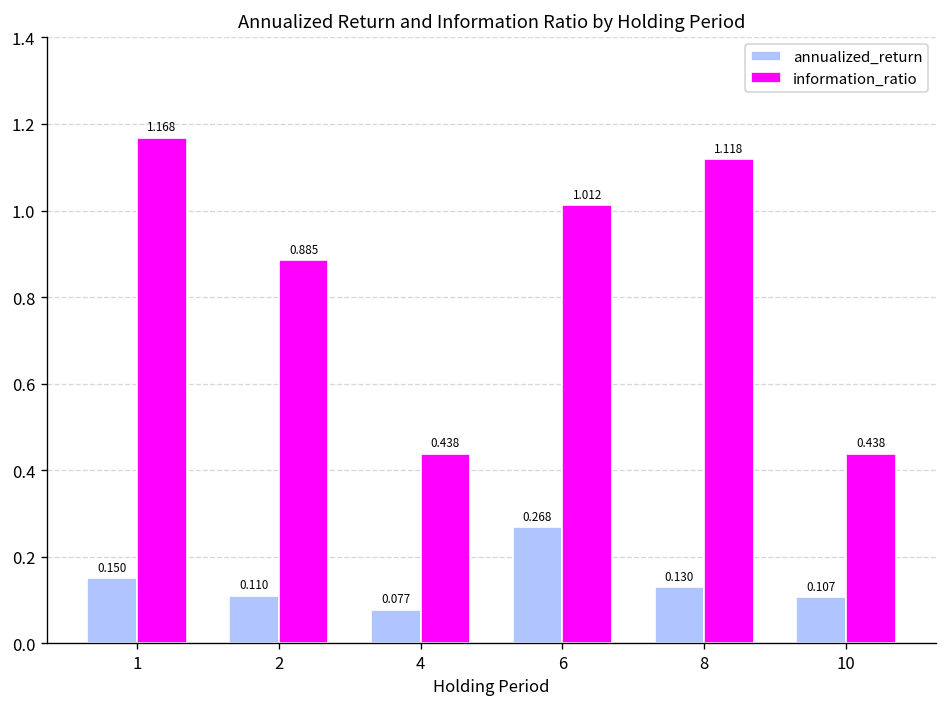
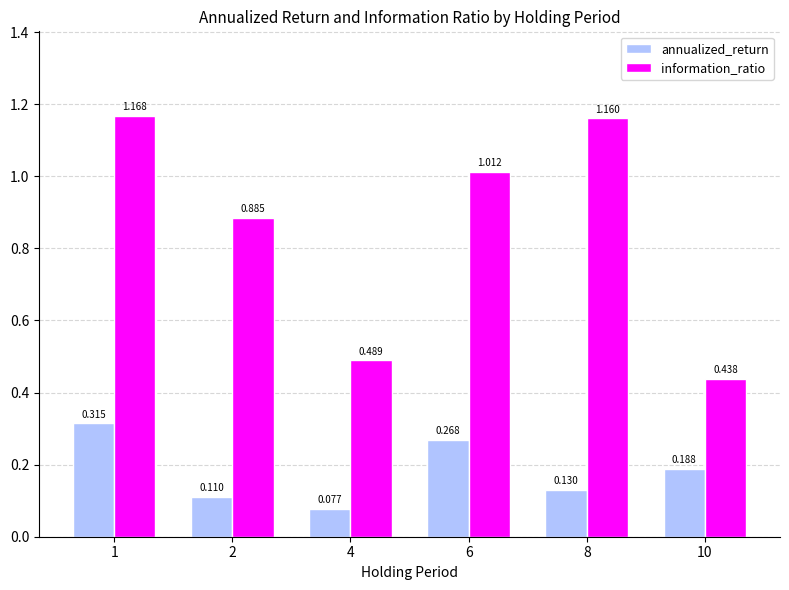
  {
    "annualized_return": {
-     "1": 0.150,
+     "1": 0.315,
      "2": 0.110,
      "4": 0.077,
      "6": 0.268,
      "8": 0.130,
-     "10": 0.107
+     "10": 0.188
    },
    "information_ratio": {
      "1": 1.168,
      "2": 0.885,
-     "4": 0.438,
+     "4": 0.489,
      "6": 1.012,
-     "8": 1.118,
+     "8": 1.160,
      "10": 0.438
    }
  }
